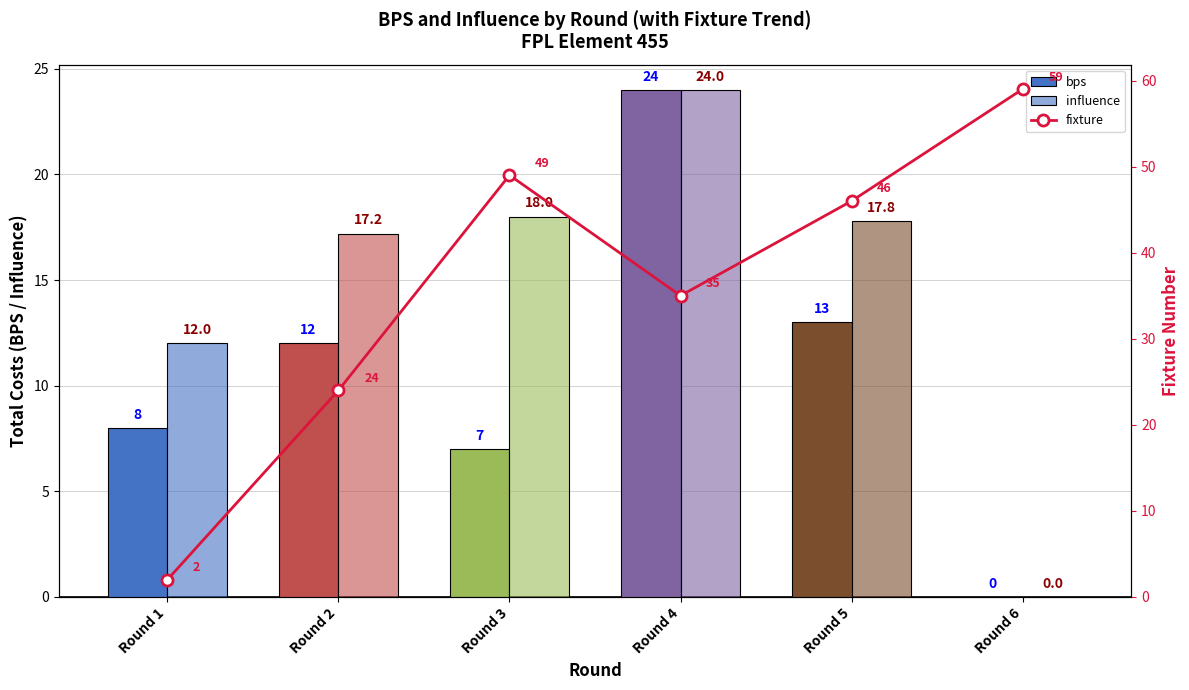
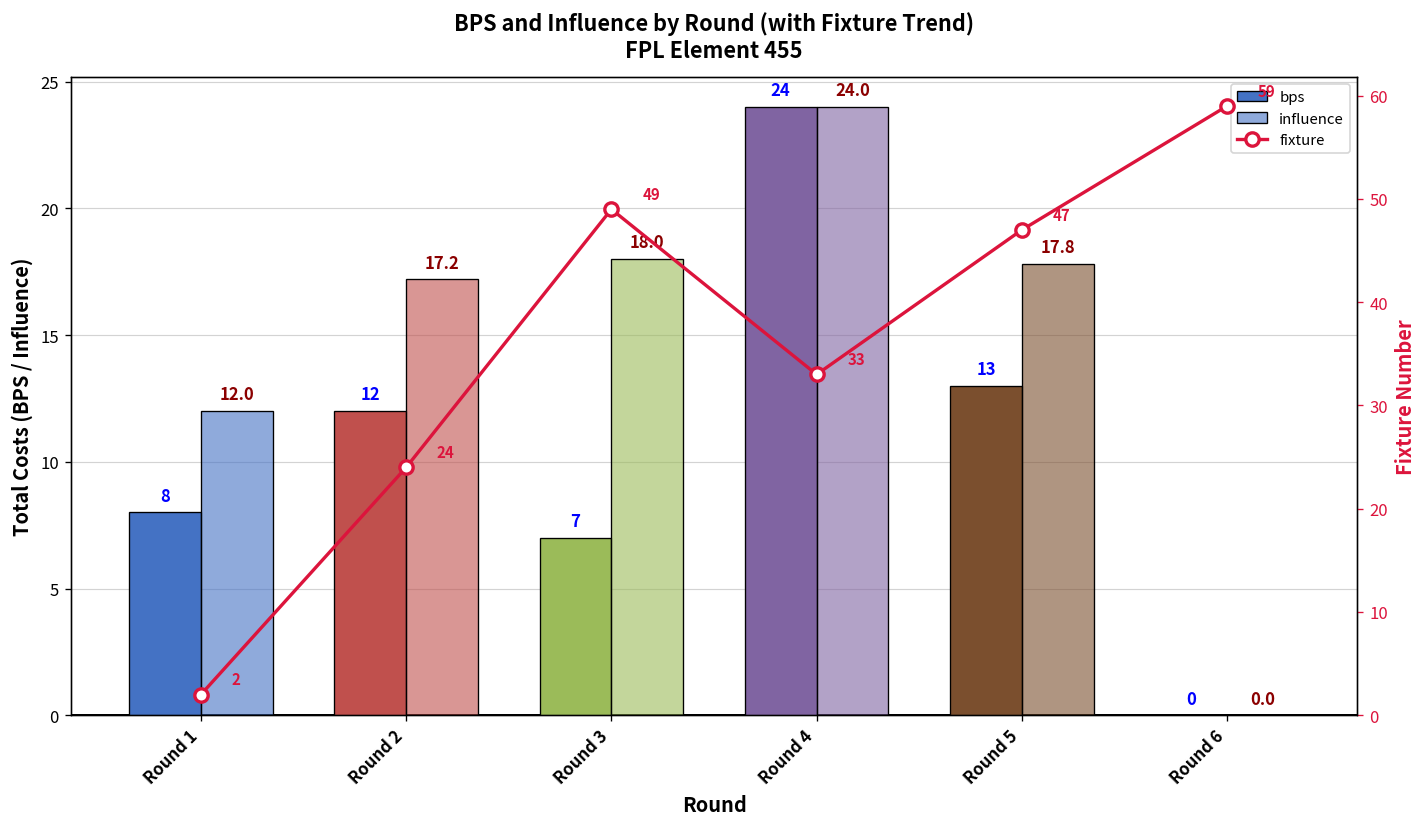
  {
    "fixture": {
-     "Round 4": 35,
-     "Round 5": 46
+     "Round 4": 33,
+     "Round 5": 47
    }
  }
